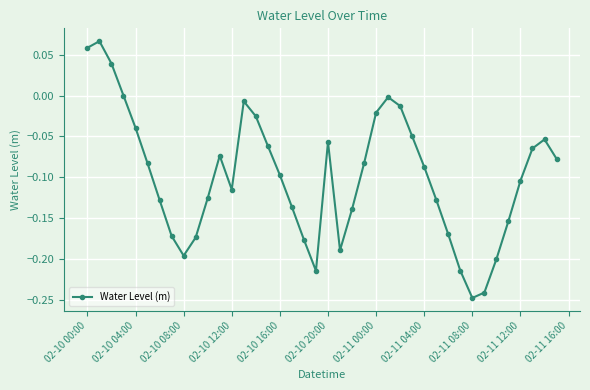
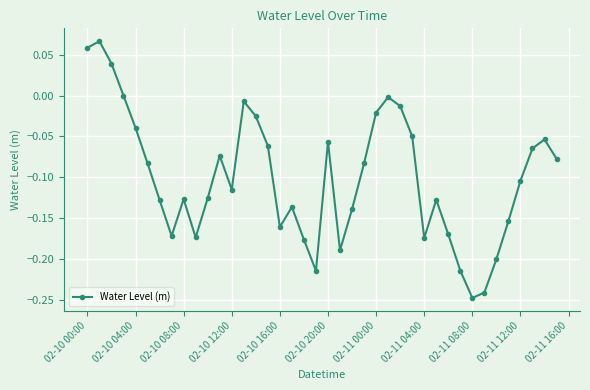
  {
    "02-10 00:00": 0.06,
    "02-10 04:00": -0.04,
-   "02-10 08:00": -0.20,
+   "02-10 08:00": -0.13,
    "02-10 12:00": -0.11,
-   "02-10 16:00": -0.10,
+   "02-10 16:00": -0.16,
    "02-10 20:00": -0.06,
    "02-11 00:00": -0.02,
-   "02-11 04:00": -0.09,
+   "02-11 04:00": -0.17,
    "02-11 08:00": -0.25,
    "02-11 12:00": -0.10
  }
